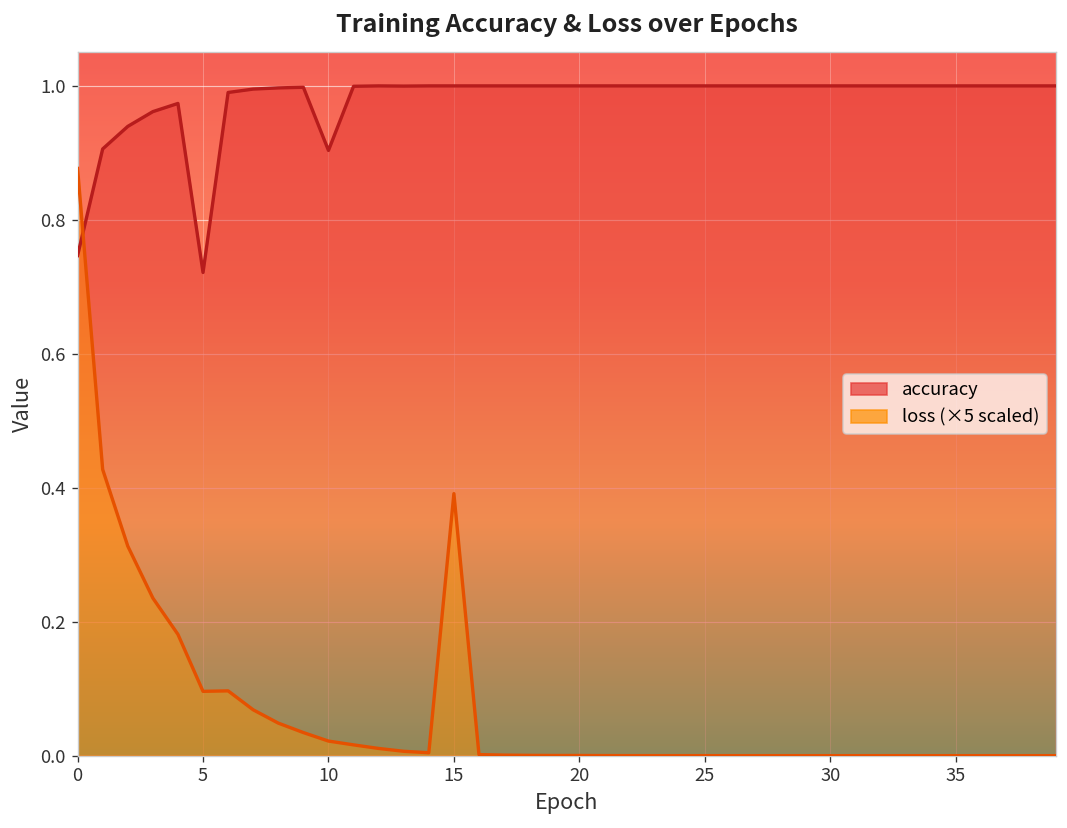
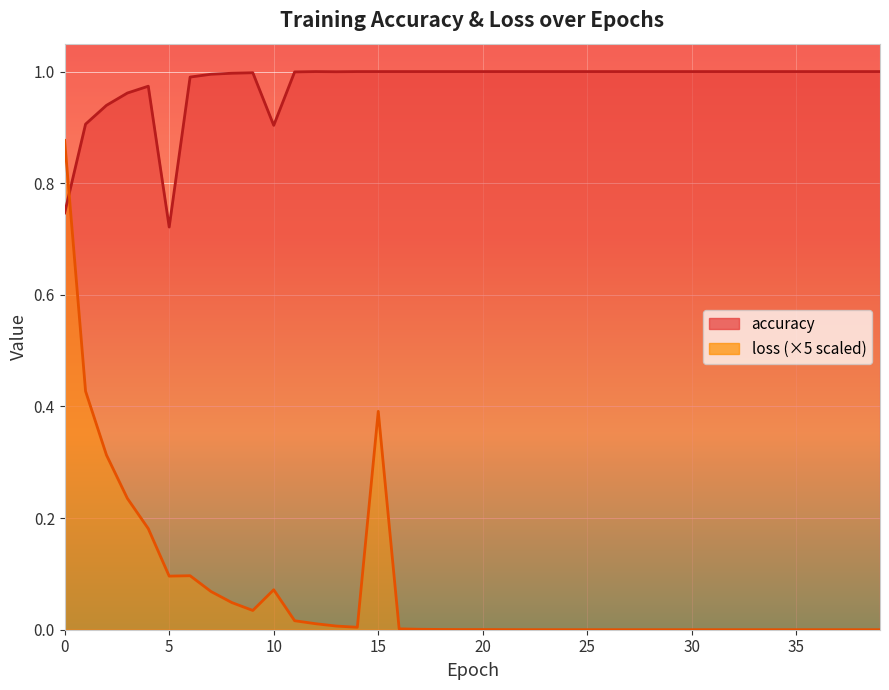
  {
    "accuracy": {
      "0": 0.75,
      "5": 0.72,
      "10": 0.90,
      "15": 1.00,
      "20": 1.00,
      "25": 1.00,
      "30": 1.00,
      "35": 1.00
    },
    "loss (×5 scaled)": {
      "0": 0.88,
      "5": 0.10,
-     "10": 0.02,
+     "10": 0.07,
      "15": 0.39,
      "20": 0.00,
      "25": 0.00,
      "30": 0.00,
      "35": 0.00
    }
  }
